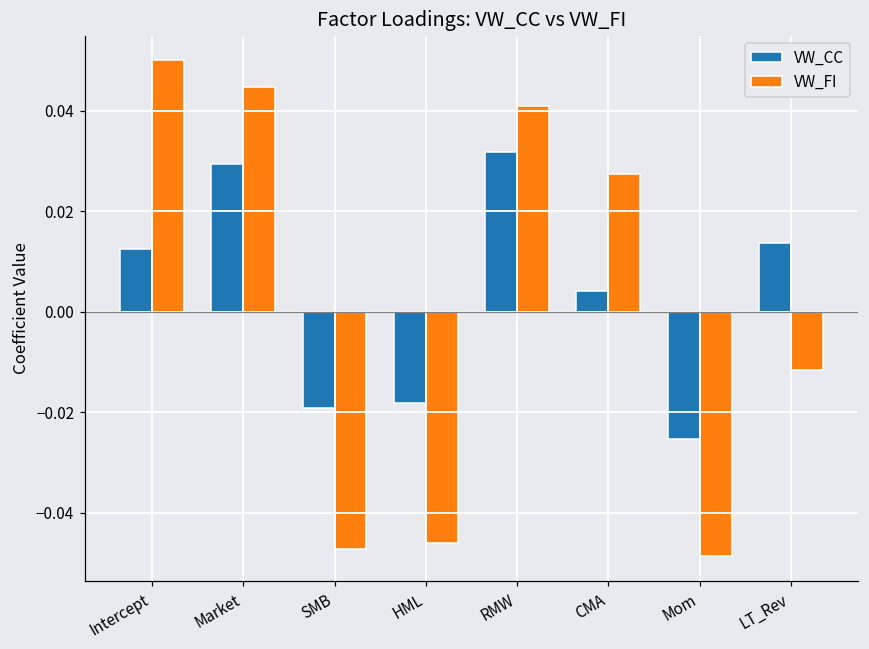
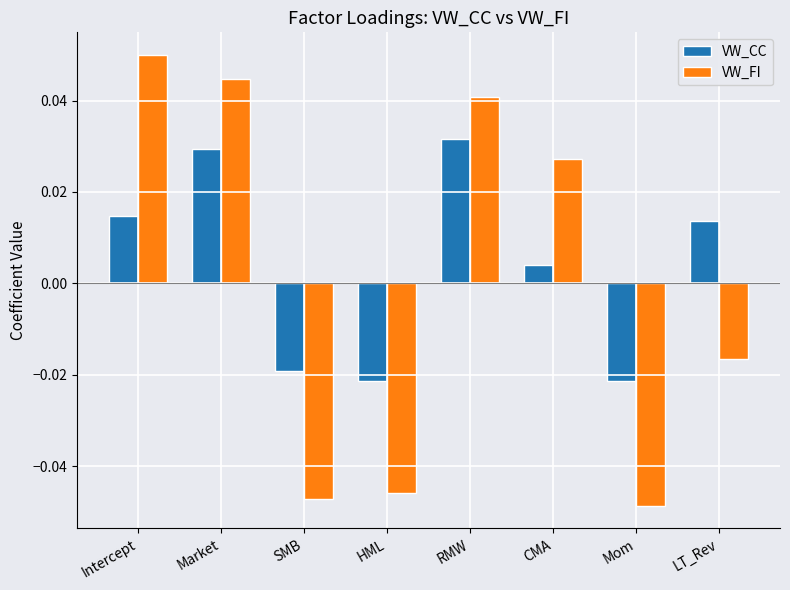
  {
    "VW_CC": {
-     "Intercept": 0.012,
+     "Intercept": 0.015,
      "Market": 0.029,
      "SMB": -0.019,
-     "HML": -0.018,
+     "HML": -0.021,
      "RMW": 0.032,
      "CMA": 0.004,
-     "Mom": -0.025,
+     "Mom": -0.021,
      "LT_Rev": 0.014
    },
    "VW_FI": {
      "Intercept": 0.050,
      "Market": 0.045,
      "SMB": -0.047,
      "HML": -0.046,
      "RMW": 0.041,
      "CMA": 0.027,
      "Mom": -0.049,
-     "LT_Rev": -0.012
+     "LT_Rev": -0.017
    }
  }
